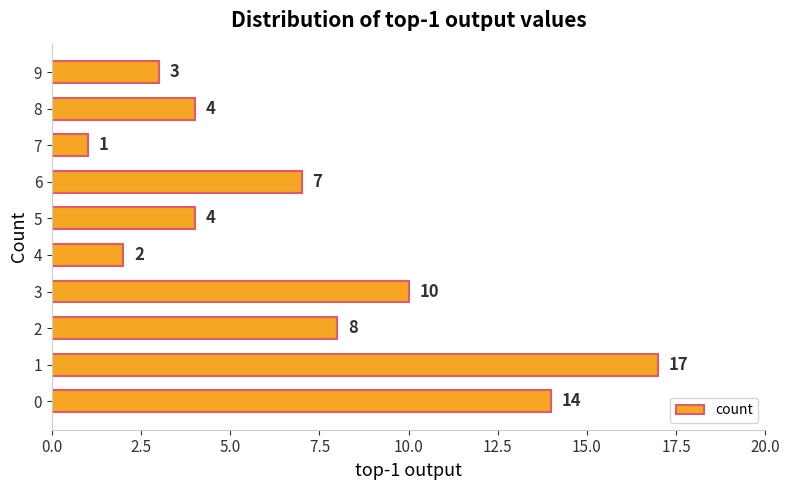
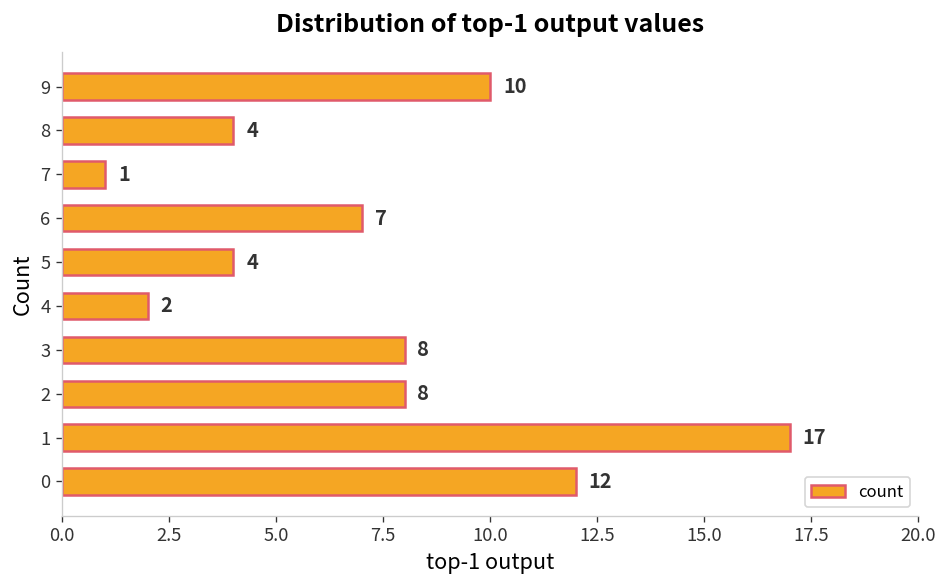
  {
-   "9": 3,
+   "9": 10,
    "8": 4,
    "7": 1,
    "6": 7,
    "5": 4,
    "4": 2,
-   "3": 10,
+   "3": 8,
    "2": 8,
    "1": 17,
-   "0": 14
+   "0": 12
  }
